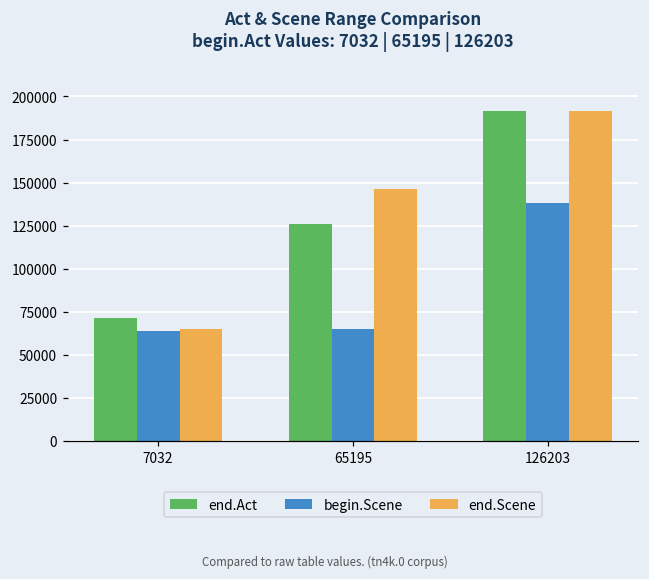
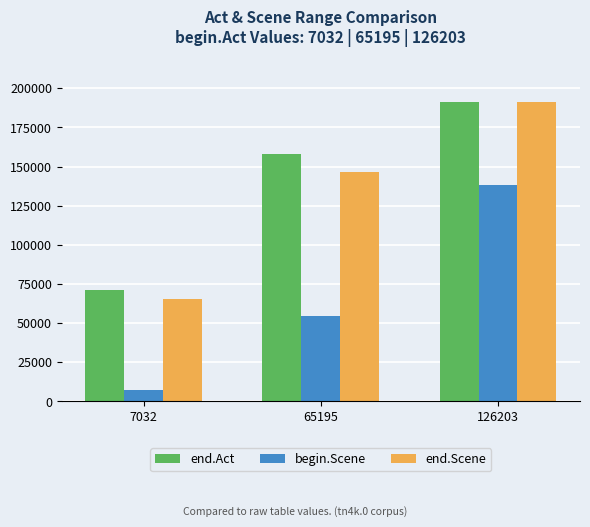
  {
    "end.Act": {
      "7032": 72000,
-     "65195": 126000,
+     "65195": 158000,
      "126203": 192000
    },
    "begin.Scene": {
-     "7032": 64000,
-     "65195": 65000,
+     "7032": 7000,
+     "65195": 55000,
      "126203": 138000
    },
    "end.Scene": {
      "7032": 65000,
      "65195": 146000,
      "126203": 192000
    }
  }
